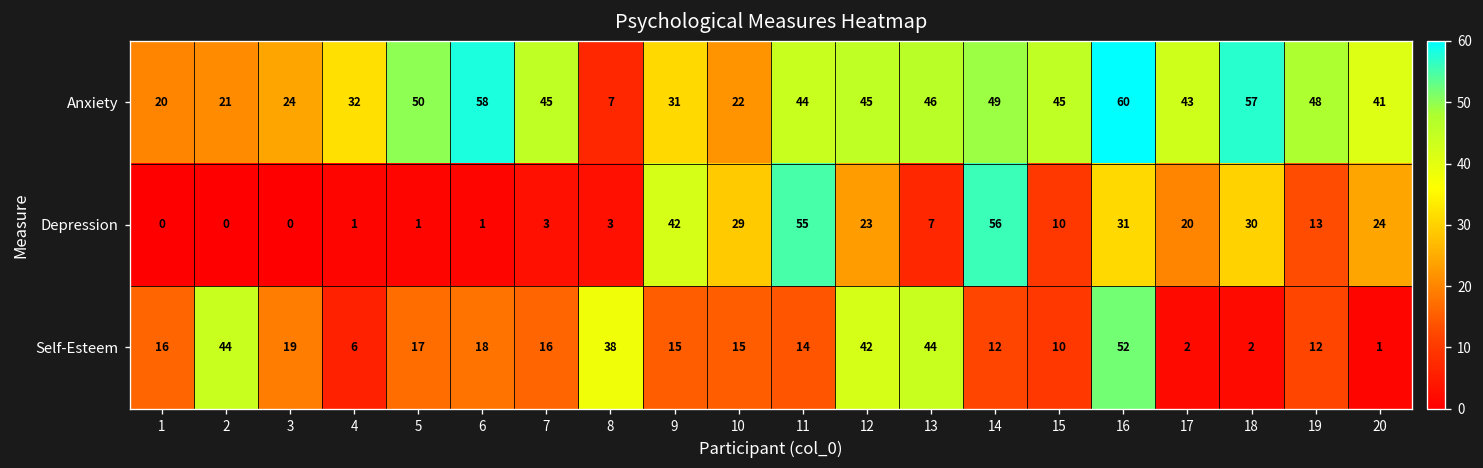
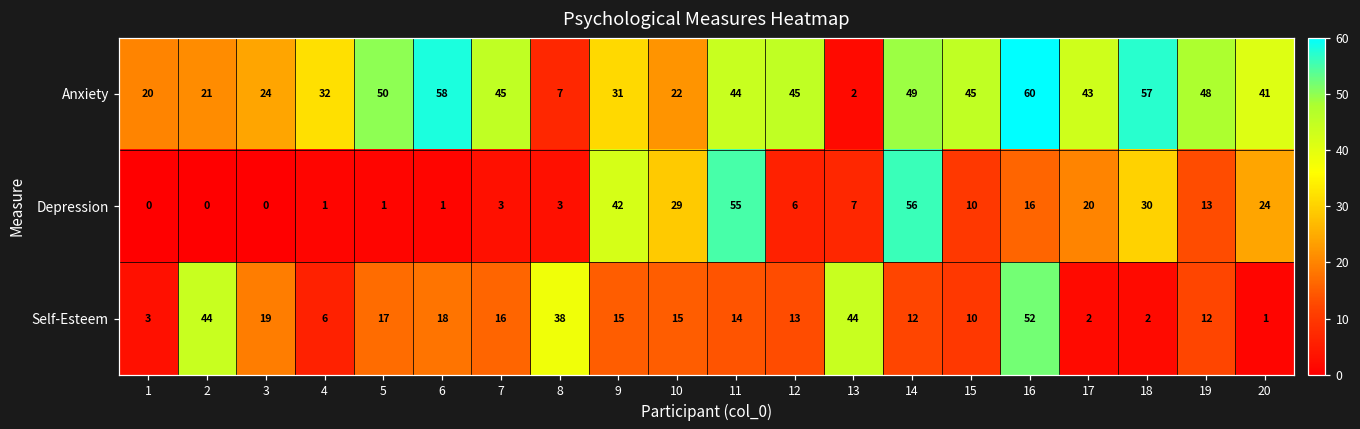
  {
    "Anxiety": {
      "1": 20,
      "2": 21,
      "3": 24,
      "4": 32,
      "5": 50,
      "6": 58,
      "7": 45,
      "8": 7,
      "9": 31,
      "10": 22,
      "11": 44,
      "12": 45,
-     "13": 46,
+     "13": 2,
      "14": 49,
      "15": 45,
      "16": 60,
      "17": 43,
      "18": 57,
      "19": 48,
      "20": 41
    },
    "Depression": {
      "1": 0,
      "2": 0,
      "3": 0,
      "4": 1,
      "5": 1,
      "6": 1,
      "7": 3,
      "8": 3,
      "9": 42,
      "10": 29,
      "11": 55,
-     "12": 23,
+     "12": 6,
      "13": 7,
      "14": 56,
      "15": 10,
-     "16": 31,
+     "16": 16,
      "17": 20,
      "18": 30,
      "19": 13,
      "20": 24
    },
    "Self-Esteem": {
-     "1": 16,
+     "1": 3,
      "2": 44,
      "3": 19,
      "4": 6,
      "5": 17,
      "6": 18,
      "7": 16,
      "8": 38,
      "9": 15,
      "10": 15,
      "11": 14,
-     "12": 42,
+     "12": 13,
      "13": 44,
      "14": 12,
      "15": 10,
      "16": 52,
      "17": 2,
      "18": 2,
      "19": 12,
      "20": 1
    }
  }
